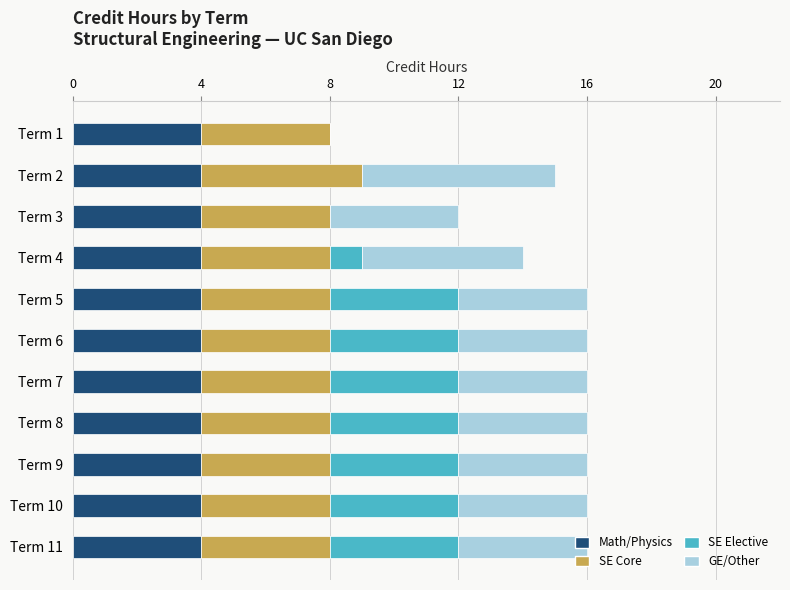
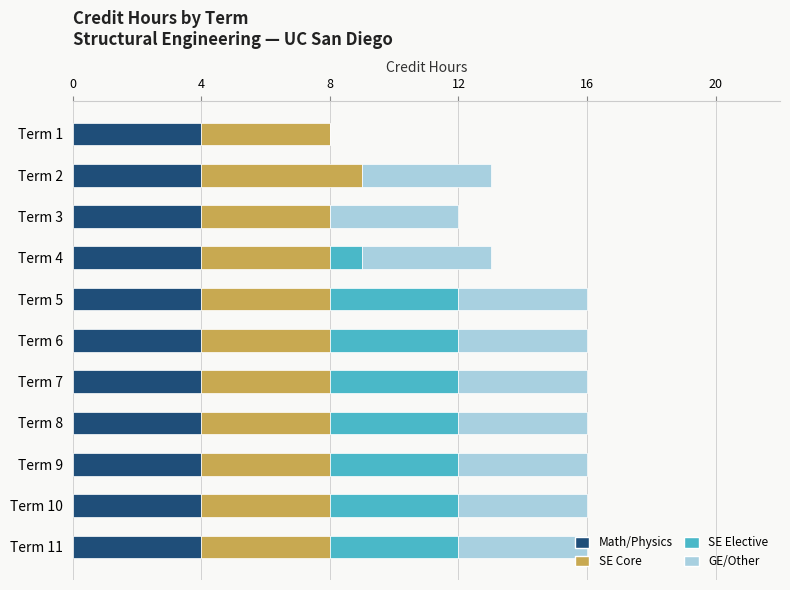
  {
    "Math/Physics": {
      "Term 1": 4,
      "Term 2": 4,
      "Term 3": 4,
      "Term 4": 4,
      "Term 5": 4,
      "Term 6": 4,
      "Term 7": 4,
      "Term 8": 4,
      "Term 9": 4,
      "Term 10": 4,
      "Term 11": 4
    },
    "SE Core": {
      "Term 1": 4,
      "Term 2": 5,
      "Term 3": 4,
      "Term 4": 4,
      "Term 5": 4,
      "Term 6": 4,
      "Term 7": 4,
      "Term 8": 4,
      "Term 9": 4,
      "Term 10": 4,
      "Term 11": 4
    },
    "SE Elective": {
      "Term 1": 0,
      "Term 2": 0,
      "Term 3": 0,
      "Term 4": 1,
      "Term 5": 4,
      "Term 6": 4,
      "Term 7": 4,
      "Term 8": 4,
      "Term 9": 4,
      "Term 10": 4,
      "Term 11": 4
    },
    "GE/Other": {
      "Term 1": 0,
-     "Term 2": 6,
+     "Term 2": 4,
      "Term 3": 4,
-     "Term 4": 5,
+     "Term 4": 4,
      "Term 5": 4,
      "Term 6": 4,
      "Term 7": 4,
      "Term 8": 4,
      "Term 9": 4,
      "Term 10": 4,
      "Term 11": 4
    }
  }
